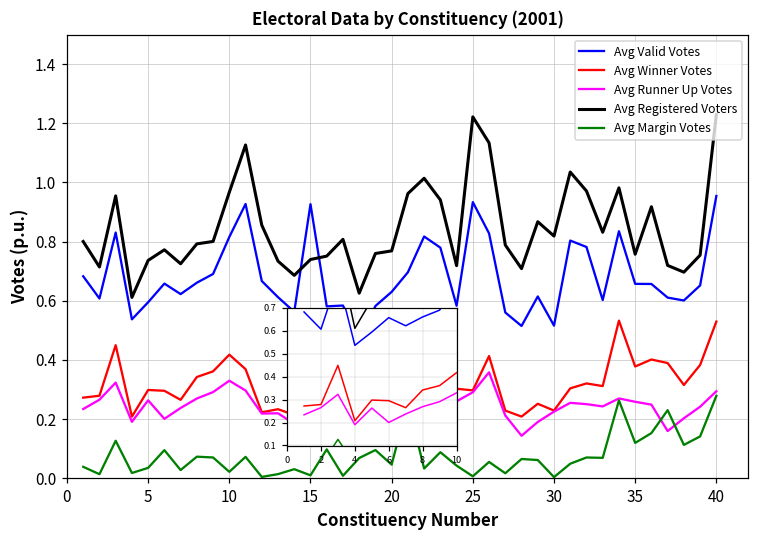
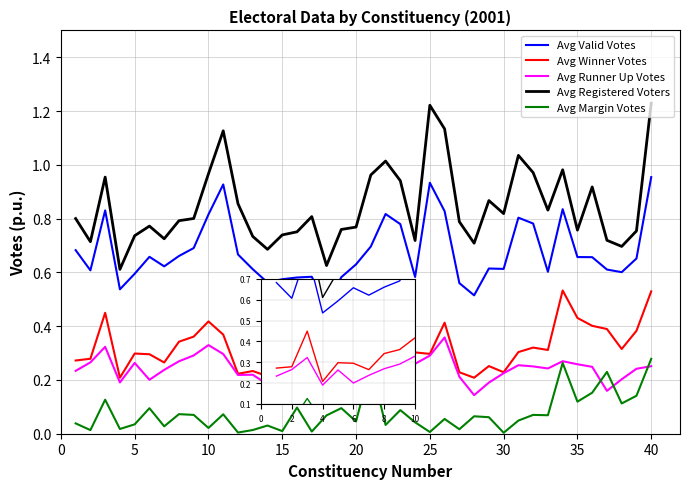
  {
    "Electoral Data by Constituency (2001)": {
      "Avg Valid Votes": {
        "5": 0.59,
        "10": 0.82,
-       "15": 0.93,
+       "15": 0.57,
        "20": 0.63,
        "25": 0.93,
-       "30": 0.52,
+       "30": 0.61,
        "35": 0.66,
        "40": 0.95
      },
      "Avg Winner Votes": {
        "5": 0.30,
        "10": 0.42,
        "15": 0.20,
        "20": 0.31,
-       "35": 0.38,
+       "35": 0.43,
        "40": 0.53
      },
      "Avg Runner Up Votes": {
        "5": 0.26,
        "10": 0.33,
        "15": 0.19,
        "20": 0.26,
        "35": 0.26,
-       "40": 0.29
+       "40": 0.25
      },
      "Avg Registered Voters": {
        "5": 0.74,
        "10": 0.97,
        "15": 0.74,
        "20": 0.77,
        "25": 1.22,
        "30": 0.82,
        "35": 0.76
      },
      "Avg Margin Votes": {
        "5": 0.03,
        "10": 0.02,
        "15": 0.01,
        "20": 0.05,
        "25": 0.01,
        "30": 0.00,
        "35": 0.12,
        "40": 0.28
      }
    }
  }
